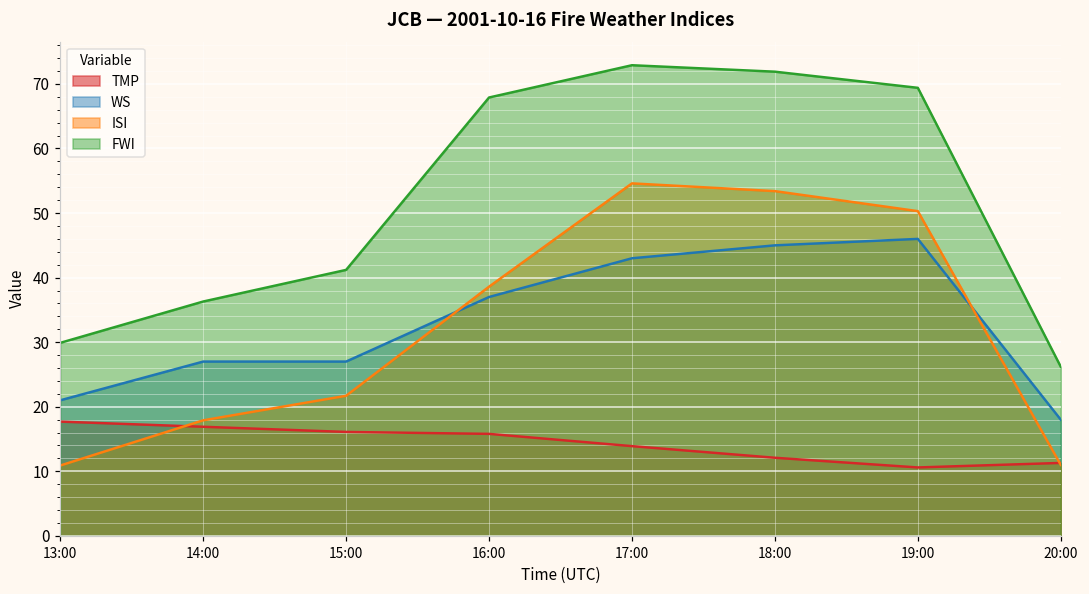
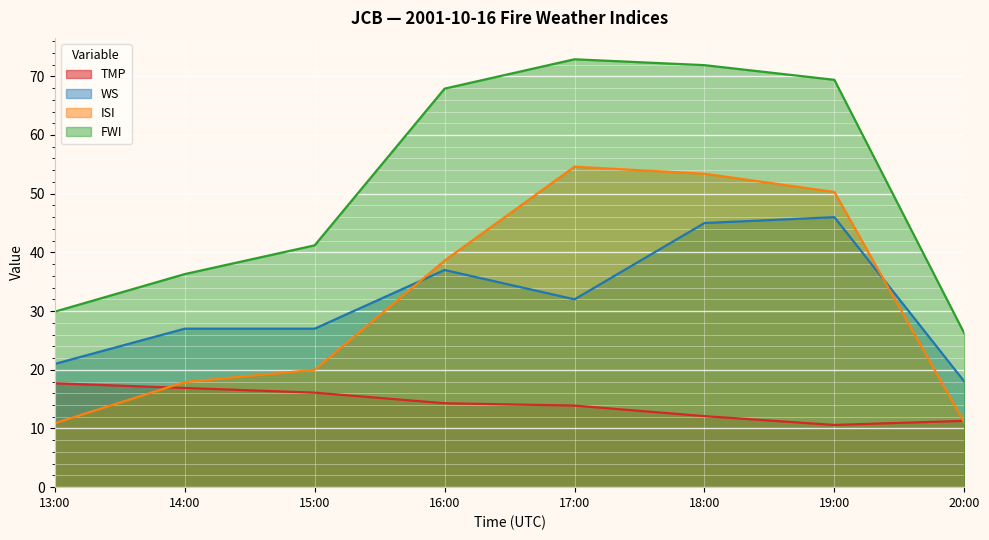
  {
    "TMP": {
      "13:00": 18,
      "14:00": 17,
      "15:00": 16,
-     "16:00": 16,
+     "16:00": 14,
      "17:00": 14,
      "18:00": 12,
      "19:00": 11
    },
    "WS": {
      "13:00": 21,
      "14:00": 27,
      "15:00": 27,
      "16:00": 37,
-     "17:00": 43,
+     "17:00": 32,
      "18:00": 45,
      "19:00": 46,
      "20:00": 18
    },
    "ISI": {
      "13:00": 11,
      "14:00": 18,
-     "15:00": 22,
+     "15:00": 20,
      "16:00": 39,
      "17:00": 55,
      "18:00": 53,
      "19:00": 50
    },
    "FWI": {
      "13:00": 30,
      "14:00": 36,
      "15:00": 41,
      "16:00": 68,
      "17:00": 73,
      "18:00": 72,
      "19:00": 69,
      "20:00": 26
    }
  }
